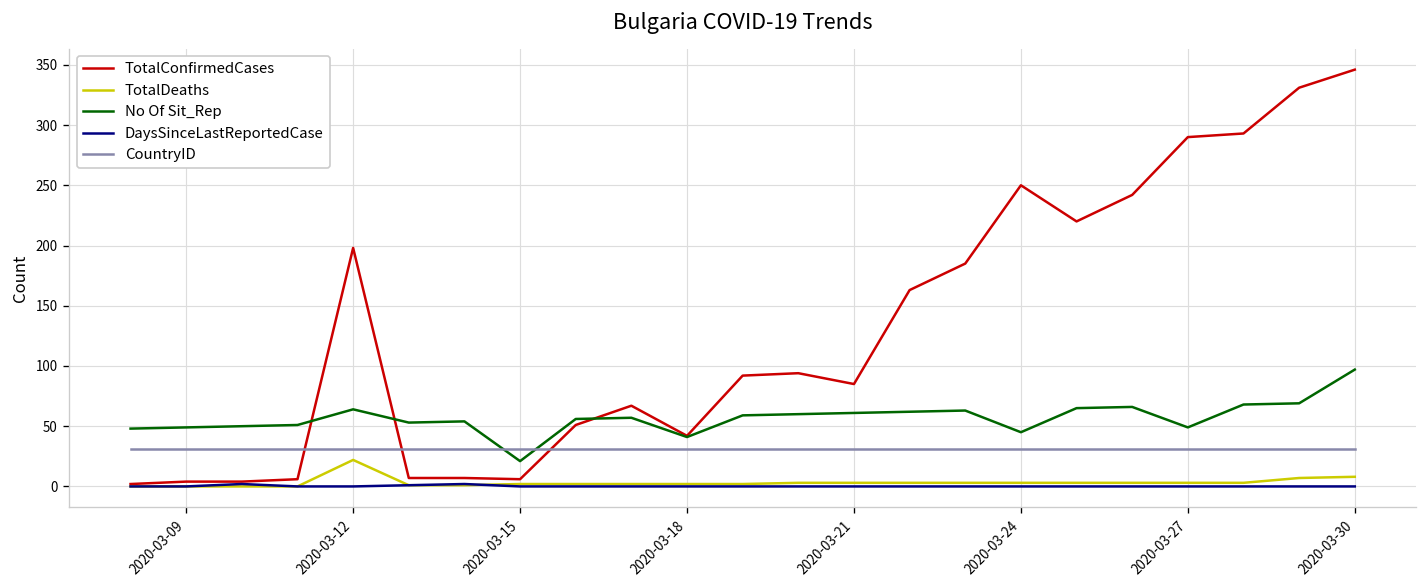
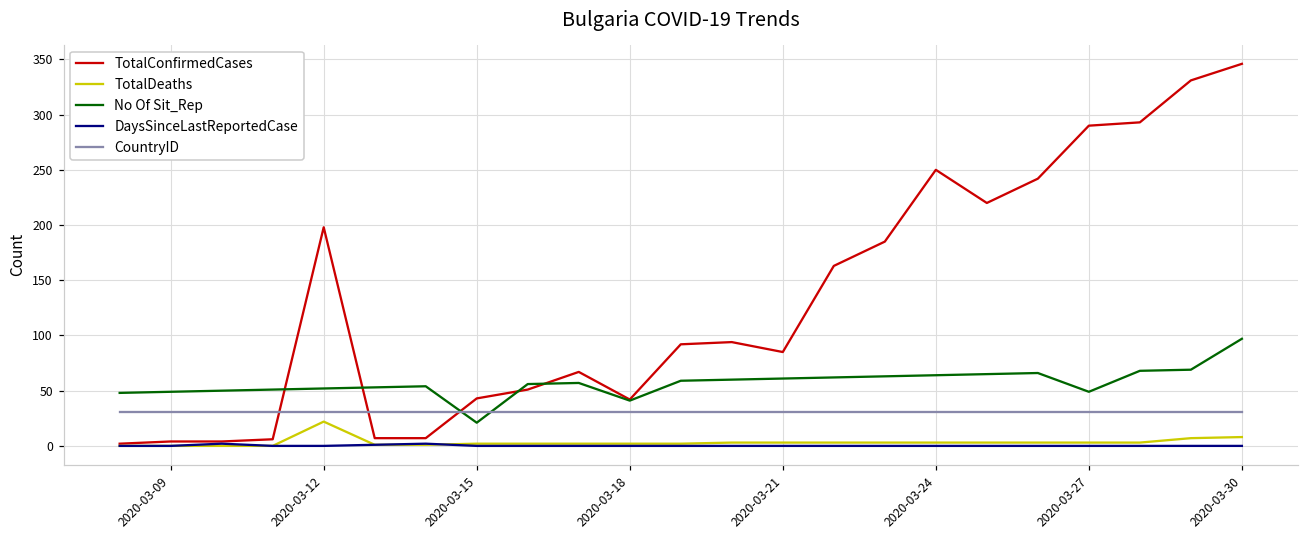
  {
    "TotalConfirmedCases": {
      "2020-03-09": 4,
      "2020-03-12": 198,
-     "2020-03-15": 6,
+     "2020-03-15": 43,
      "2020-03-21": 85,
      "2020-03-24": 250,
      "2020-03-27": 290,
      "2020-03-30": 346
    },
    "TotalDeaths": {
      "2020-03-12": 22,
      "2020-03-21": 3,
      "2020-03-24": 3,
      "2020-03-27": 3,
      "2020-03-30": 8
    },
    "No Of Sit_Rep": {
      "2020-03-09": 49,
-     "2020-03-12": 64,
+     "2020-03-12": 52,
      "2020-03-15": 21,
      "2020-03-21": 61,
-     "2020-03-24": 45,
+     "2020-03-24": 64,
      "2020-03-27": 49,
      "2020-03-30": 97
    },
    "DaysSinceLastReportedCase": {
      "2020-03-12": 0,
      "2020-03-21": 0,
      "2020-03-24": 0,
      "2020-03-27": 0,
      "2020-03-30": 0
    },
    "CountryID": {
      "2020-03-09": 31,
      "2020-03-12": 31,
      "2020-03-15": 31,
      "2020-03-18": 31,
      "2020-03-21": 31,
      "2020-03-24": 31,
      "2020-03-27": 31,
      "2020-03-30": 31
    }
  }
